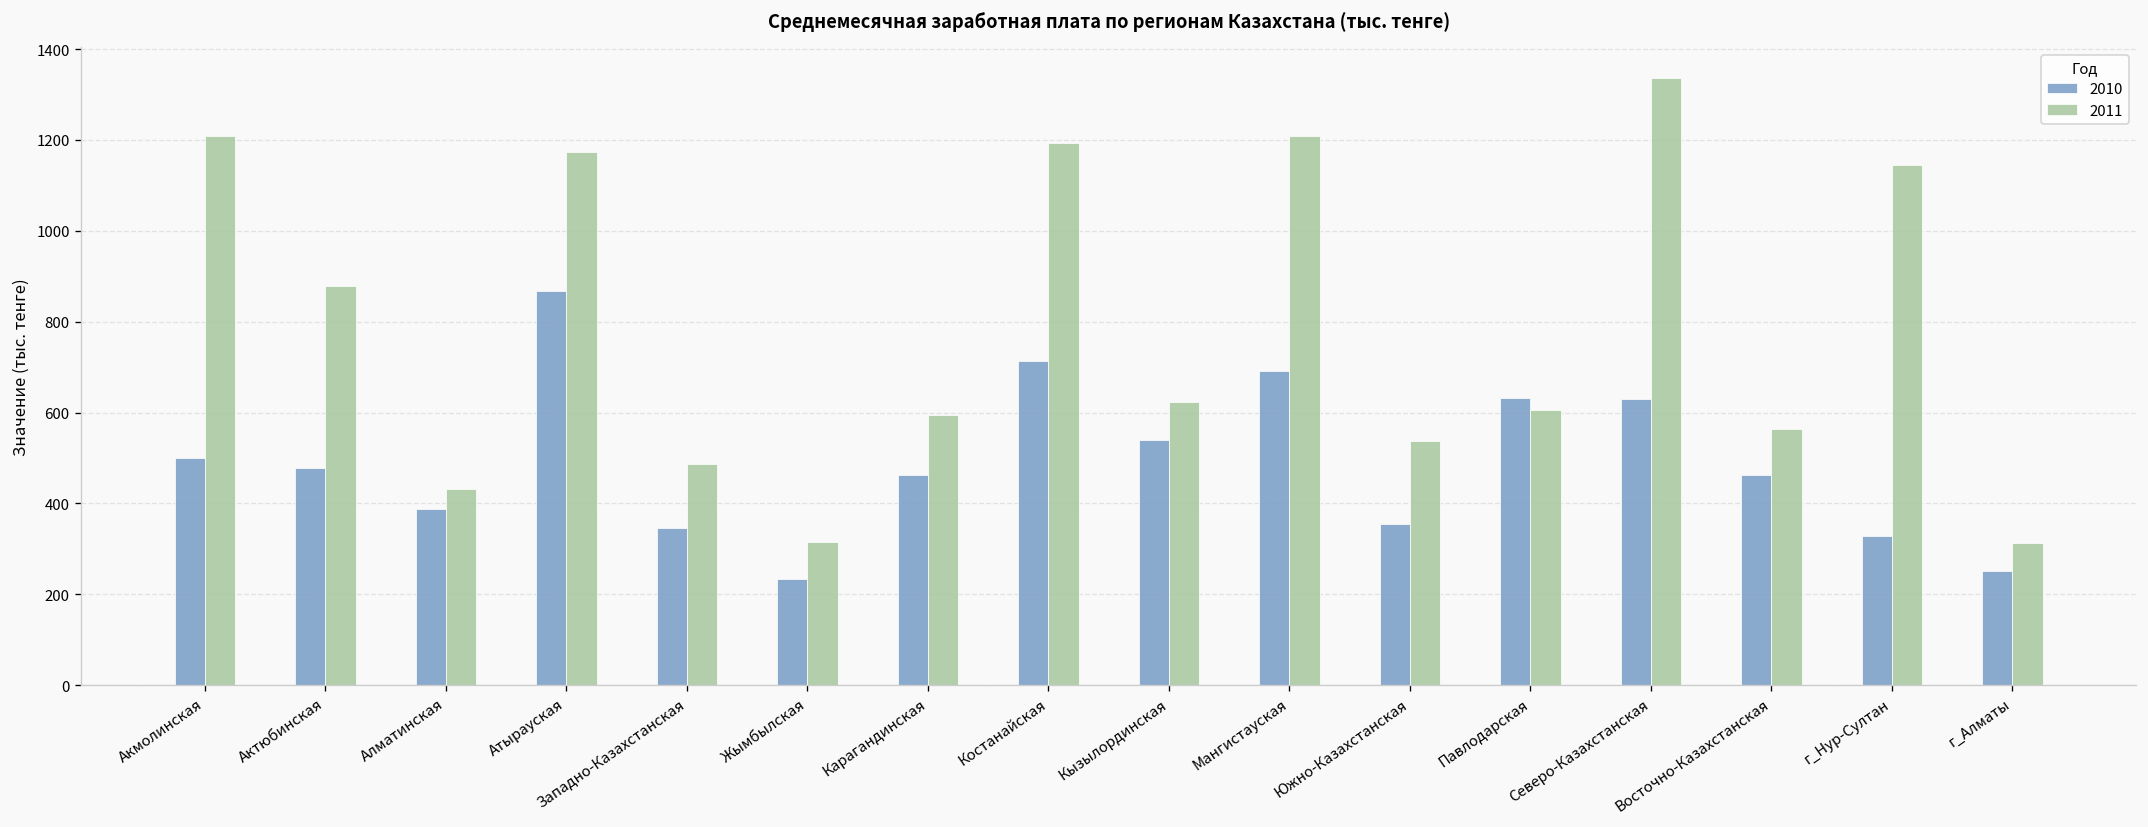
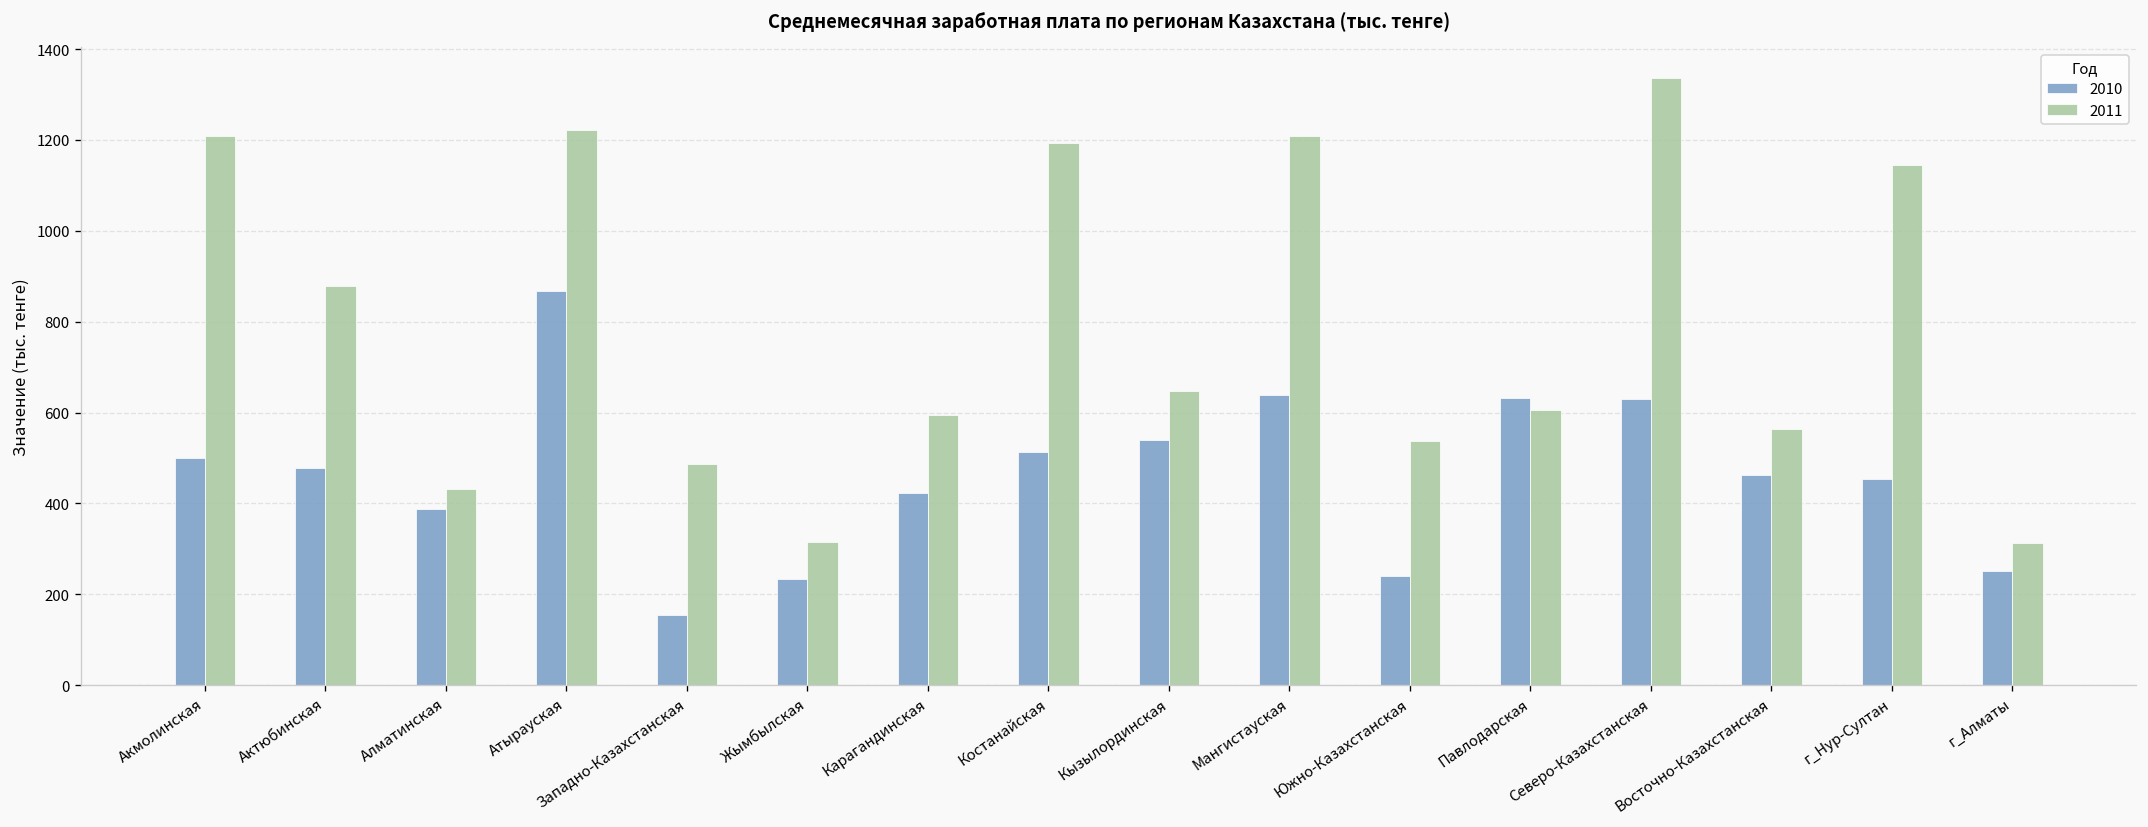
  {
    "2010": {
      "Акмолинская": 500,
      "Актюбинская": 480,
      "Алматинская": 390,
      "Атырауская": 870,
-     "Западно-Казахстанская": 350,
+     "Западно-Казахстанская": 150,
      "Жымбылская": 230,
-     "Карагандинская": 460,
-     "Костанайская": 710,
+     "Карагандинская": 420,
+     "Костанайская": 510,
      "Кызылординская": 540,
-     "Мангистауская": 690,
-     "Южно-Казахстанская": 360,
+     "Мангистауская": 640,
+     "Южно-Казахстанская": 240,
      "Павлодарская": 630,
      "Северо-Казахстанская": 630,
      "Восточно-Казахстанская": 460,
-     "г_Нур-Султан": 330,
+     "г_Нур-Султан": 450,
      "г_Алматы": 250
    },
    "2011": {
      "Акмолинская": 1210,
      "Актюбинская": 880,
      "Алматинская": 430,
-     "Атырауская": 1170,
+     "Атырауская": 1220,
      "Западно-Казахстанская": 490,
      "Жымбылская": 310,
      "Карагандинская": 590,
      "Костанайская": 1190,
-     "Кызылординская": 620,
+     "Кызылординская": 650,
      "Мангистауская": 1210,
      "Южно-Казахстанская": 540,
      "Павлодарская": 610,
      "Северо-Казахстанская": 1340,
      "Восточно-Казахстанская": 560,
      "г_Нур-Султан": 1150,
      "г_Алматы": 310
    }
  }
